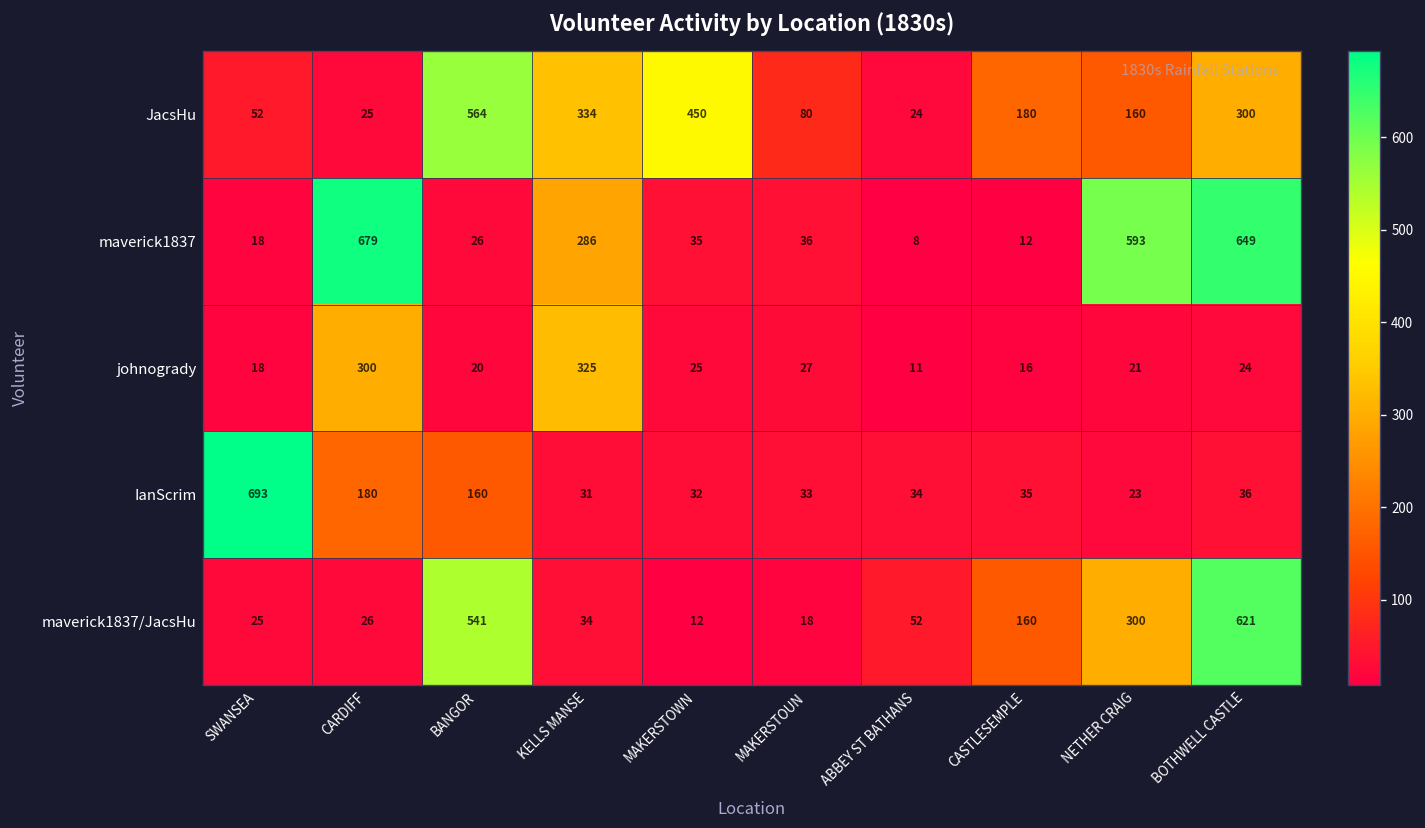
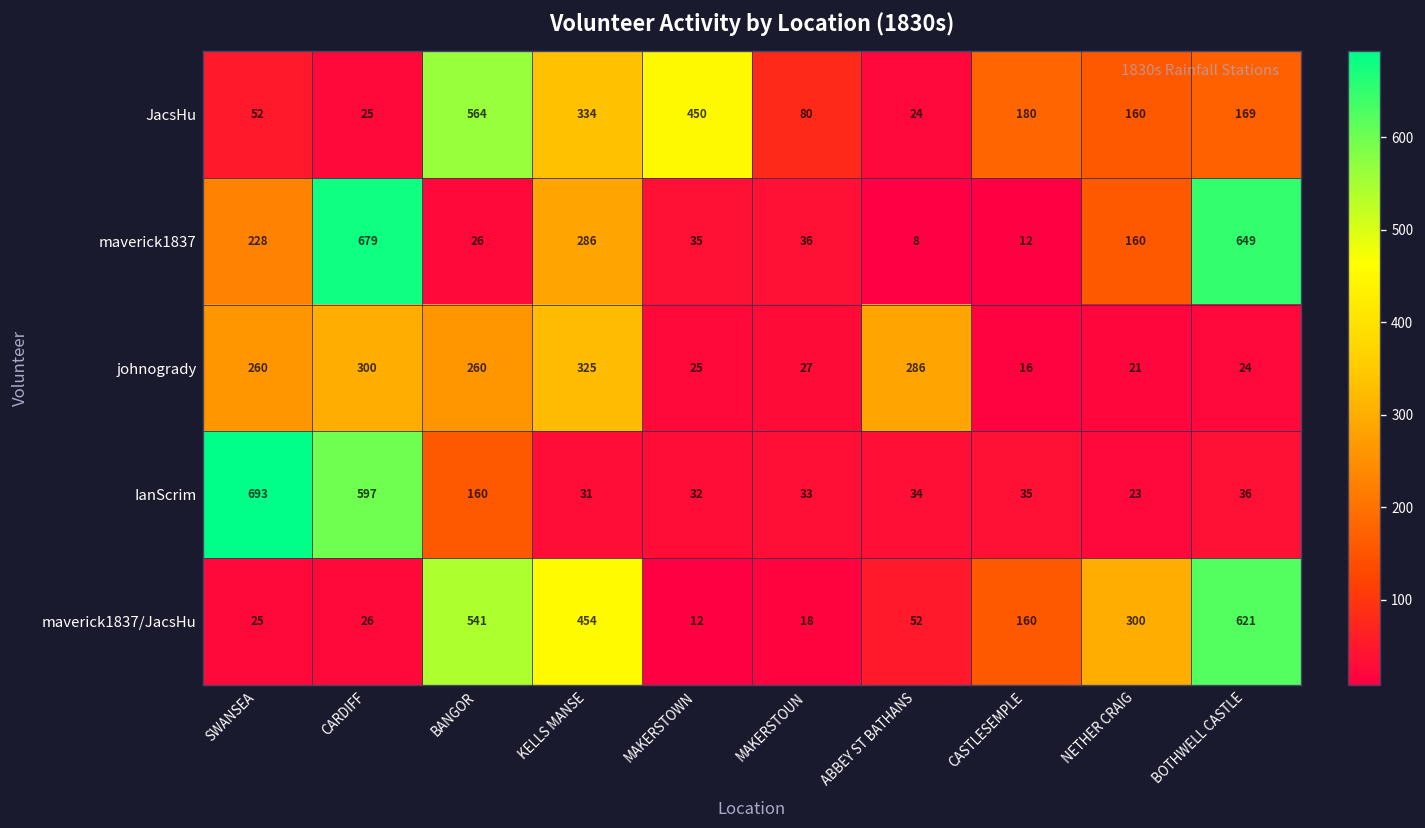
  {
    "JacsHu": {
      "SWANSEA": 52,
      "CARDIFF": 25,
      "BANGOR": 564,
      "KELLS MANSE": 334,
      "MAKERSTOWN": 450,
      "MAKERSTOUN": 80,
      "ABBEY ST BATHANS": 24,
      "CASTLESEMPLE": 180,
      "NETHER CRAIG": 160,
-     "BOTHWELL CASTLE": 300
+     "BOTHWELL CASTLE": 169
    },
    "maverick1837": {
-     "SWANSEA": 18,
+     "SWANSEA": 228,
      "CARDIFF": 679,
      "BANGOR": 26,
      "KELLS MANSE": 286,
      "MAKERSTOWN": 35,
      "MAKERSTOUN": 36,
      "ABBEY ST BATHANS": 8,
      "CASTLESEMPLE": 12,
-     "NETHER CRAIG": 593,
+     "NETHER CRAIG": 160,
      "BOTHWELL CASTLE": 649
    },
    "johnogrady": {
-     "SWANSEA": 18,
+     "SWANSEA": 260,
      "CARDIFF": 300,
-     "BANGOR": 20,
+     "BANGOR": 260,
      "KELLS MANSE": 325,
      "MAKERSTOWN": 25,
      "MAKERSTOUN": 27,
-     "ABBEY ST BATHANS": 11,
+     "ABBEY ST BATHANS": 286,
      "CASTLESEMPLE": 16,
      "NETHER CRAIG": 21,
      "BOTHWELL CASTLE": 24
    },
    "IanScrim": {
      "SWANSEA": 693,
-     "CARDIFF": 180,
+     "CARDIFF": 597,
      "BANGOR": 160,
      "KELLS MANSE": 31,
      "MAKERSTOWN": 32,
      "MAKERSTOUN": 33,
      "ABBEY ST BATHANS": 34,
      "CASTLESEMPLE": 35,
      "NETHER CRAIG": 23,
      "BOTHWELL CASTLE": 36
    },
    "maverick1837/JacsHu": {
      "SWANSEA": 25,
      "CARDIFF": 26,
      "BANGOR": 541,
-     "KELLS MANSE": 34,
+     "KELLS MANSE": 454,
      "MAKERSTOWN": 12,
      "MAKERSTOUN": 18,
      "ABBEY ST BATHANS": 52,
      "CASTLESEMPLE": 160,
      "NETHER CRAIG": 300,
      "BOTHWELL CASTLE": 621
    }
  }
